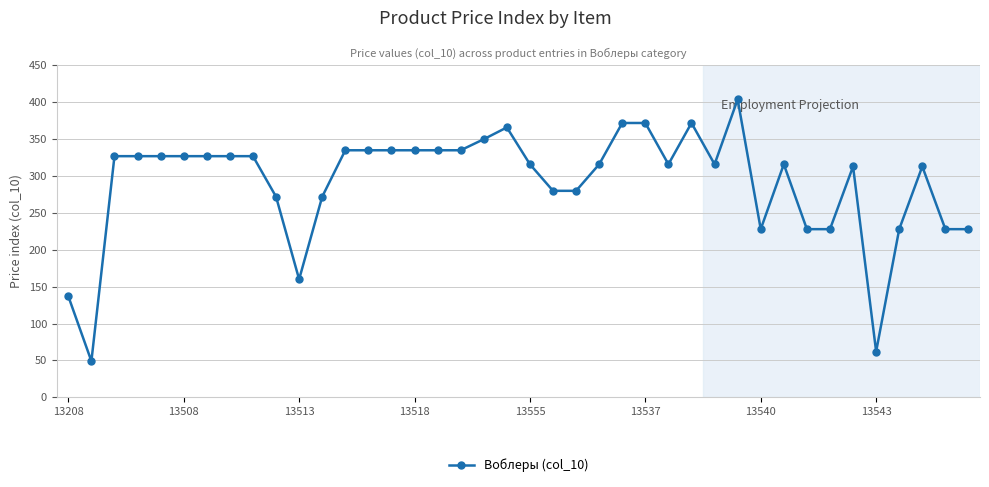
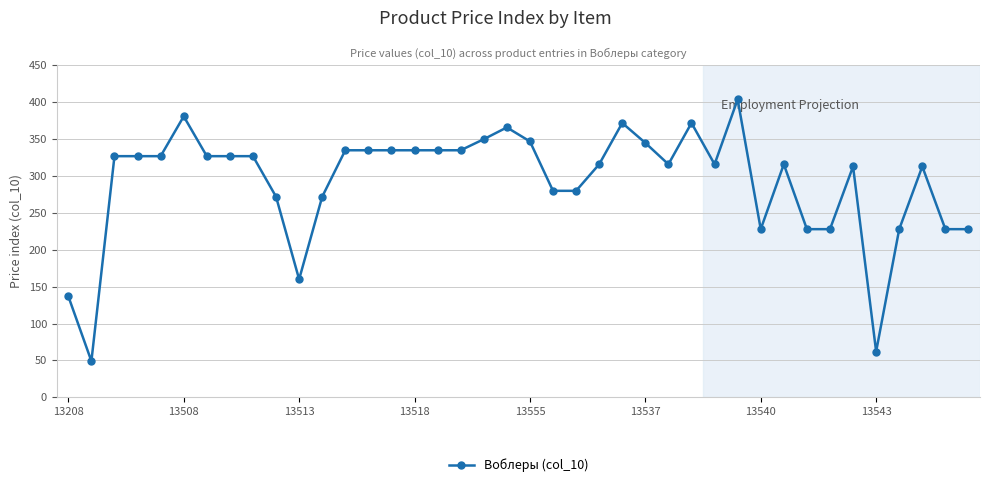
  {
    "13208": 140,
-   "13508": 330,
+   "13508": 380,
    "13513": 160,
    "13518": 340,
-   "13555": 320,
-   "13537": 370,
+   "13555": 350,
+   "13537": 350,
    "13540": 230,
    "13543": 60
  }
